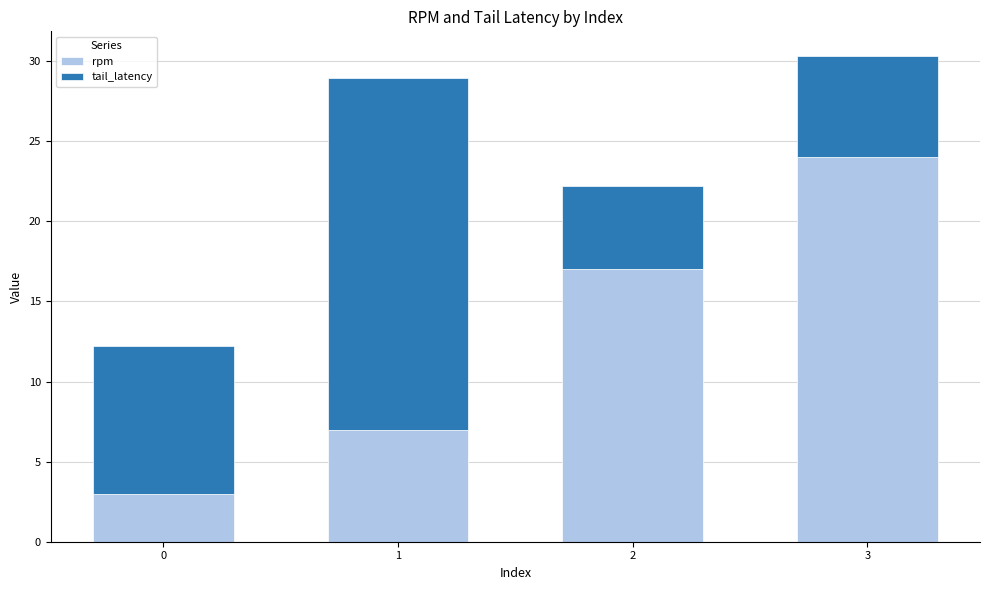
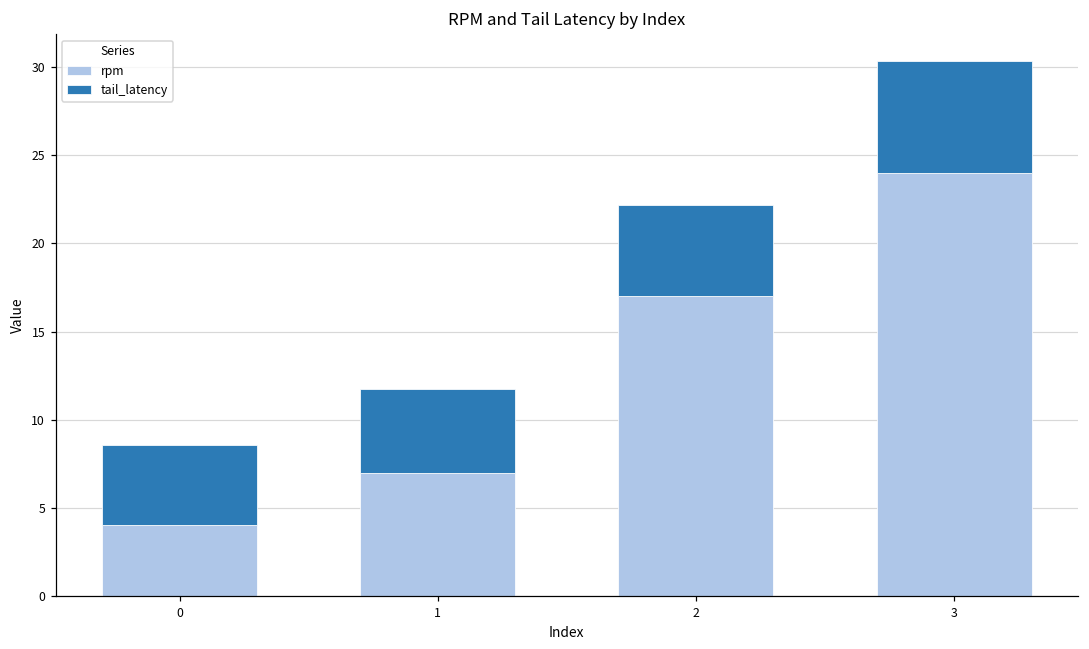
  {
    "rpm": {
-     "0": 3,
+     "0": 4,
      "1": 7,
      "2": 17,
      "3": 24
    },
    "tail_latency": {
-     "0": 9.2,
-     "1": 21.9,
+     "0": 4.6,
+     "1": 4.7,
      "2": 5.2,
      "3": 6.3
    }
  }
